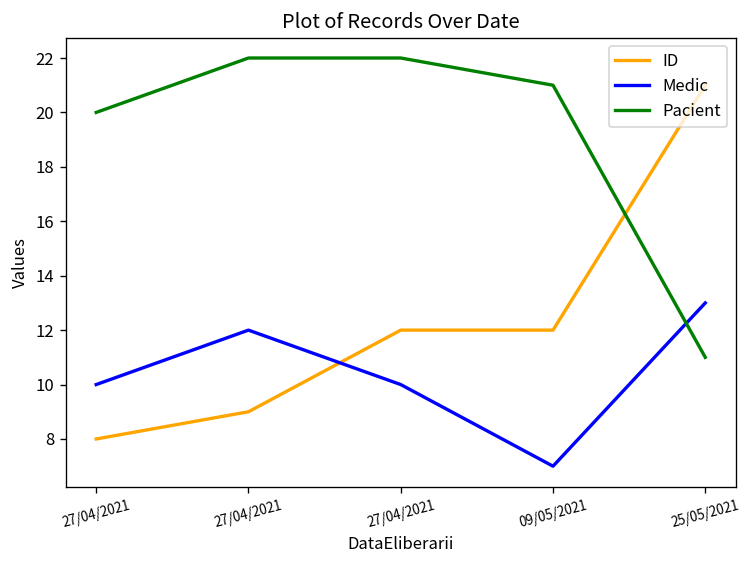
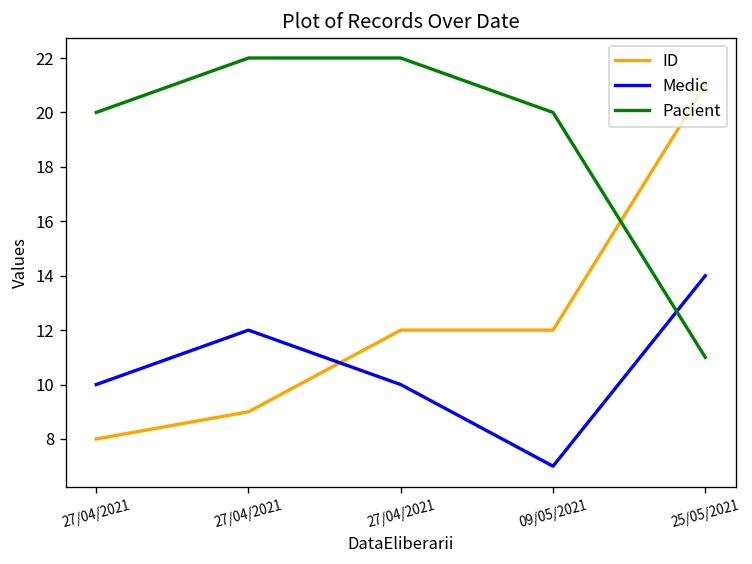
  {
    "ID": {
      "09/05/2021": 12
    },
    "Medic": {
      "09/05/2021": 7,
-     "25/05/2021": 13
+     "25/05/2021": 14
    },
    "Pacient": {
-     "09/05/2021": 21,
+     "09/05/2021": 20,
      "25/05/2021": 11
    }
  }
